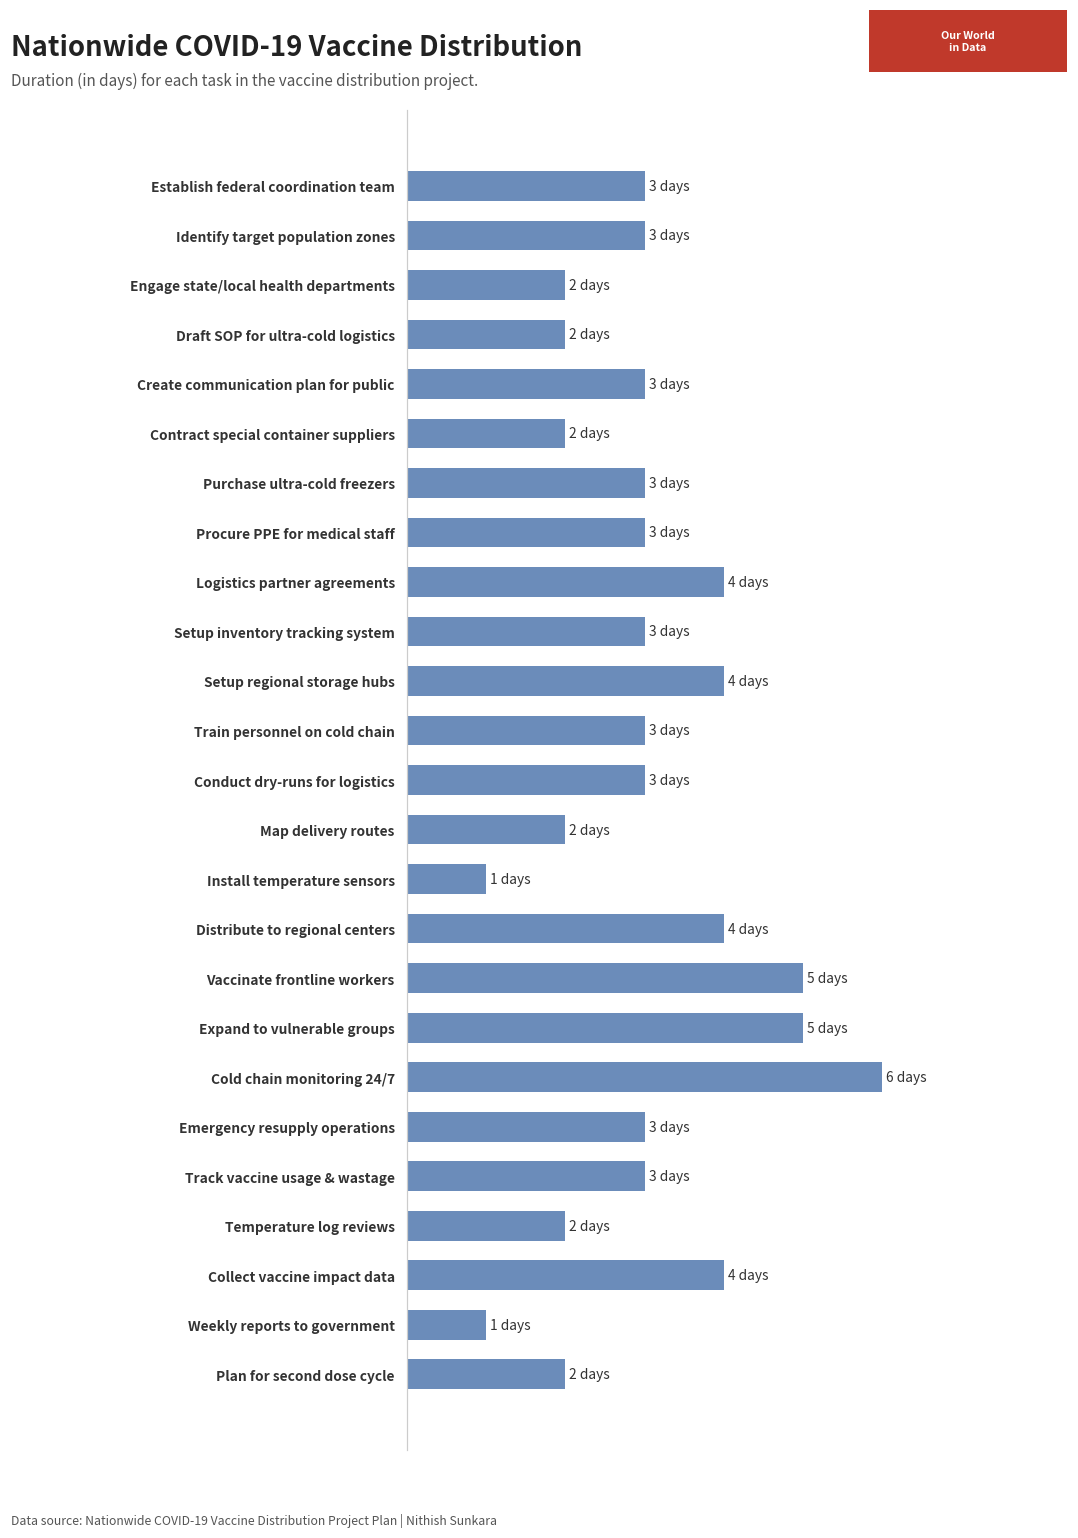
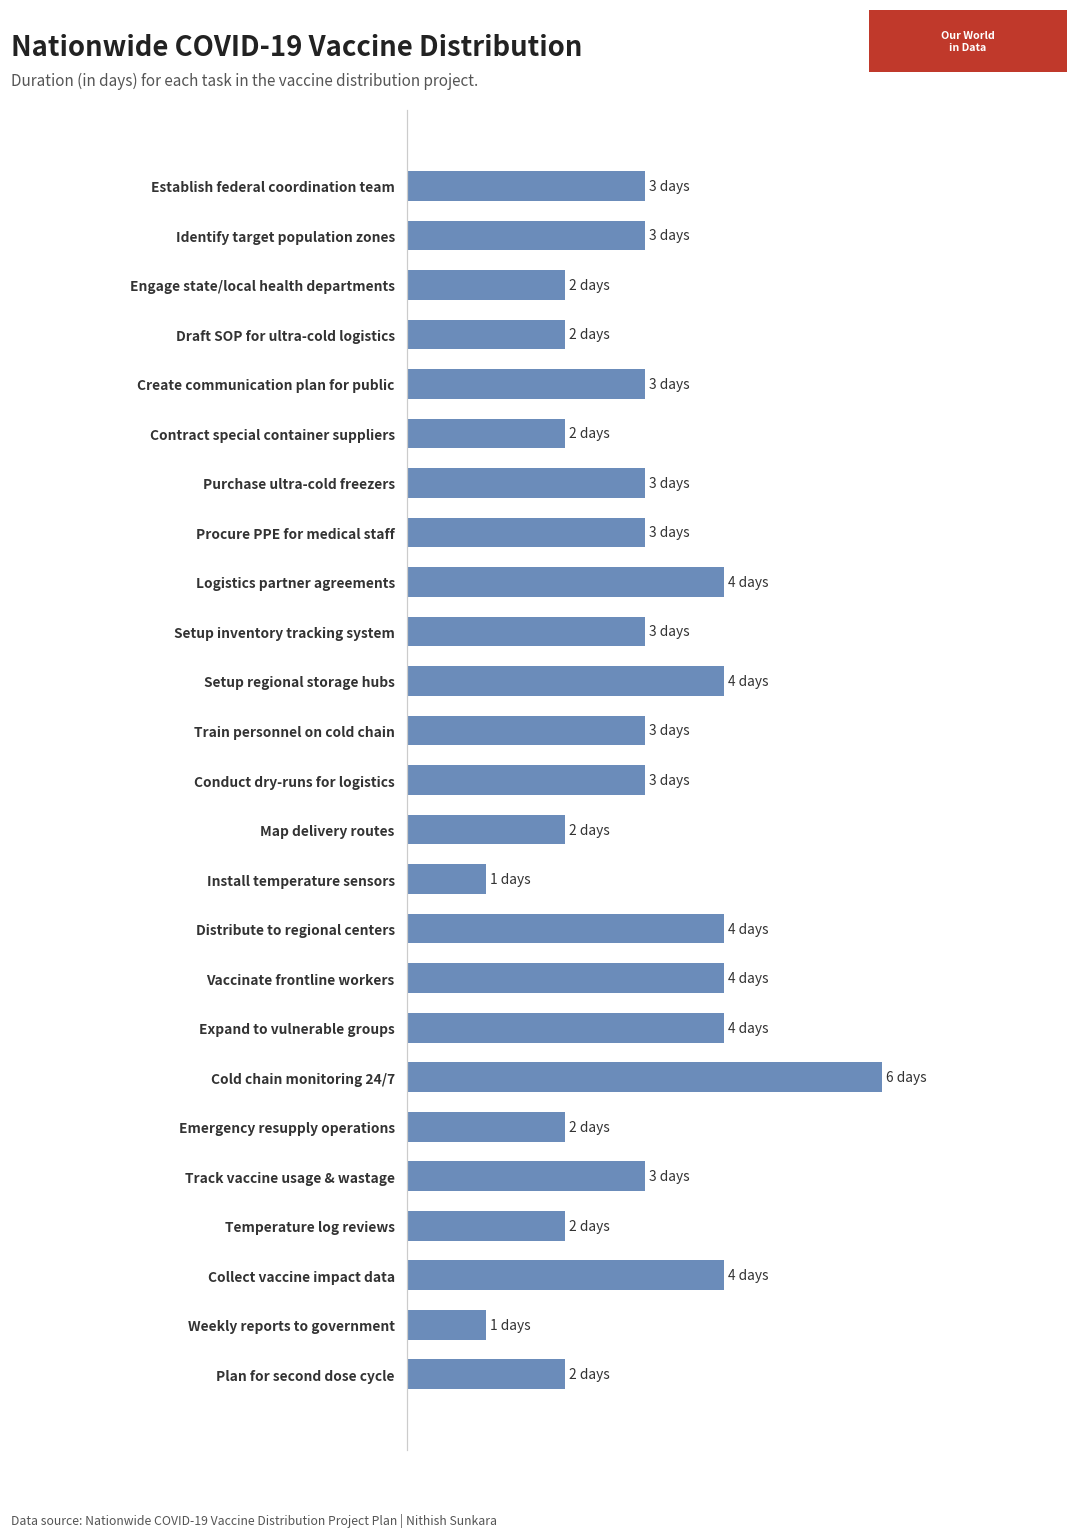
  {
    "Establish federal coordination team": 3,
    "Identify target population zones": 3,
    "Engage state/local health departments": 2,
    "Draft SOP for ultra-cold logistics": 2,
    "Create communication plan for public": 3,
    "Contract special container suppliers": 2,
    "Purchase ultra-cold freezers": 3,
    "Procure PPE for medical staff": 3,
    "Logistics partner agreements": 4,
    "Setup inventory tracking system": 3,
    "Setup regional storage hubs": 4,
    "Train personnel on cold chain": 3,
    "Conduct dry-runs for logistics": 3,
    "Map delivery routes": 2,
    "Install temperature sensors": 1,
    "Distribute to regional centers": 4,
-   "Vaccinate frontline workers": 5,
-   "Expand to vulnerable groups": 5,
+   "Vaccinate frontline workers": 4,
+   "Expand to vulnerable groups": 4,
    "Cold chain monitoring 24/7": 6,
-   "Emergency resupply operations": 3,
+   "Emergency resupply operations": 2,
    "Track vaccine usage & wastage": 3,
    "Temperature log reviews": 2,
    "Collect vaccine impact data": 4,
    "Weekly reports to government": 1,
    "Plan for second dose cycle": 2
  }
